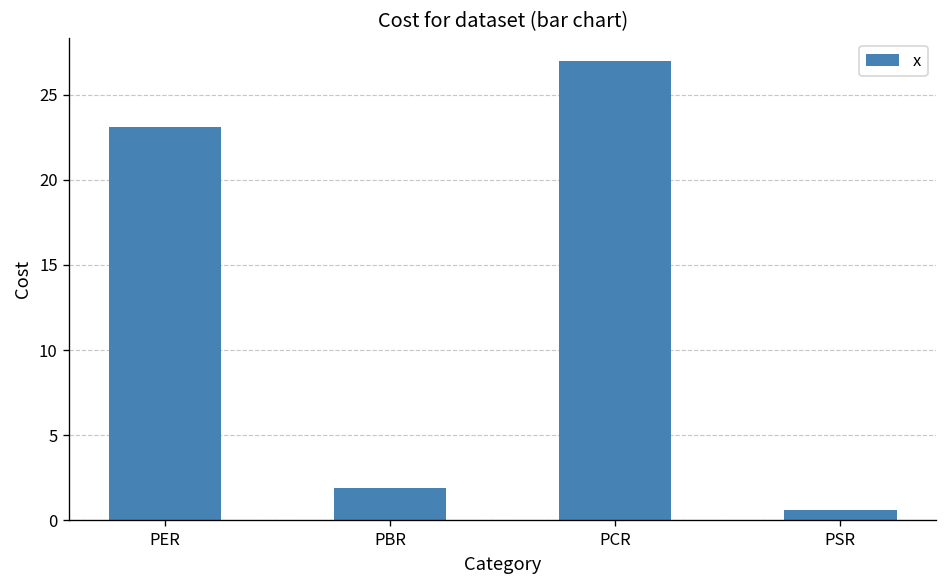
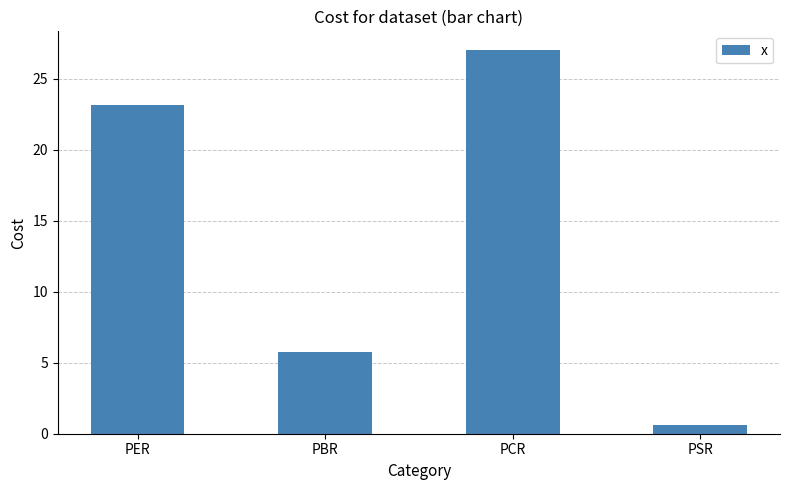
  {
    "PER": 23.1,
-   "PBR": 1.9,
+   "PBR": 5.8,
    "PCR": 27.0,
    "PSR": 0.6
  }
